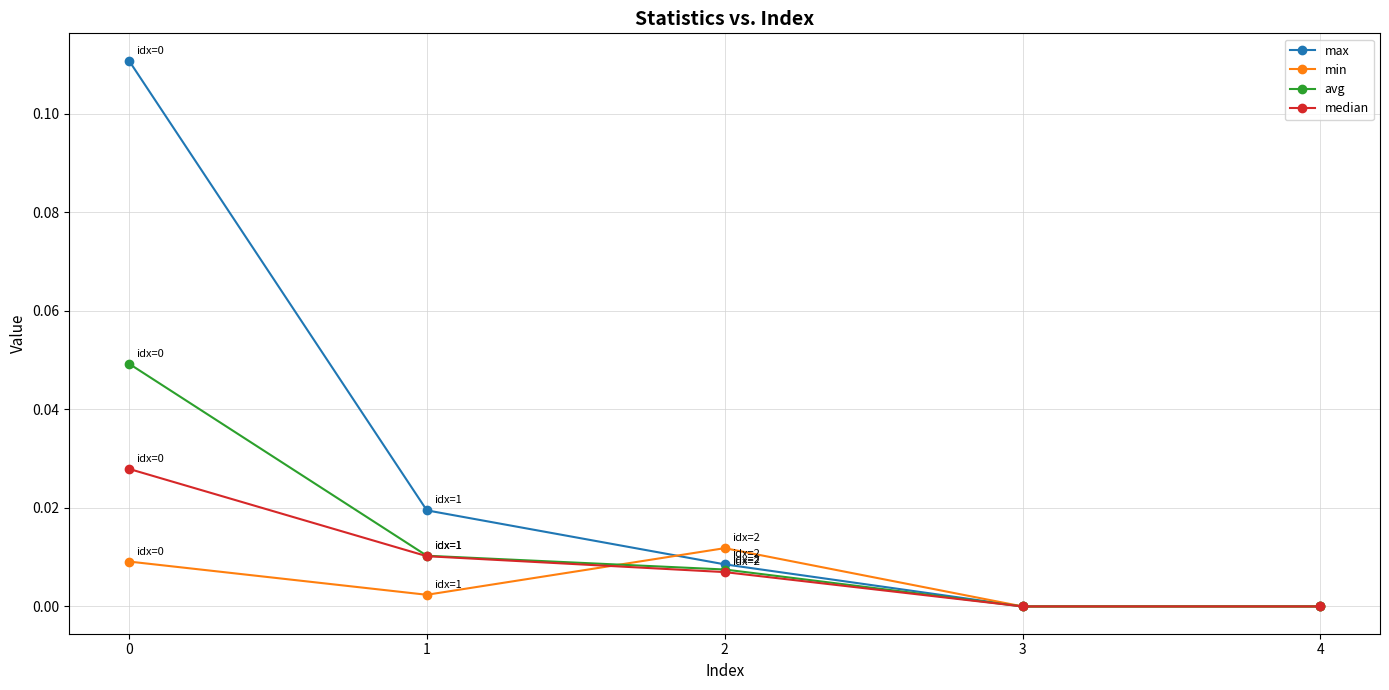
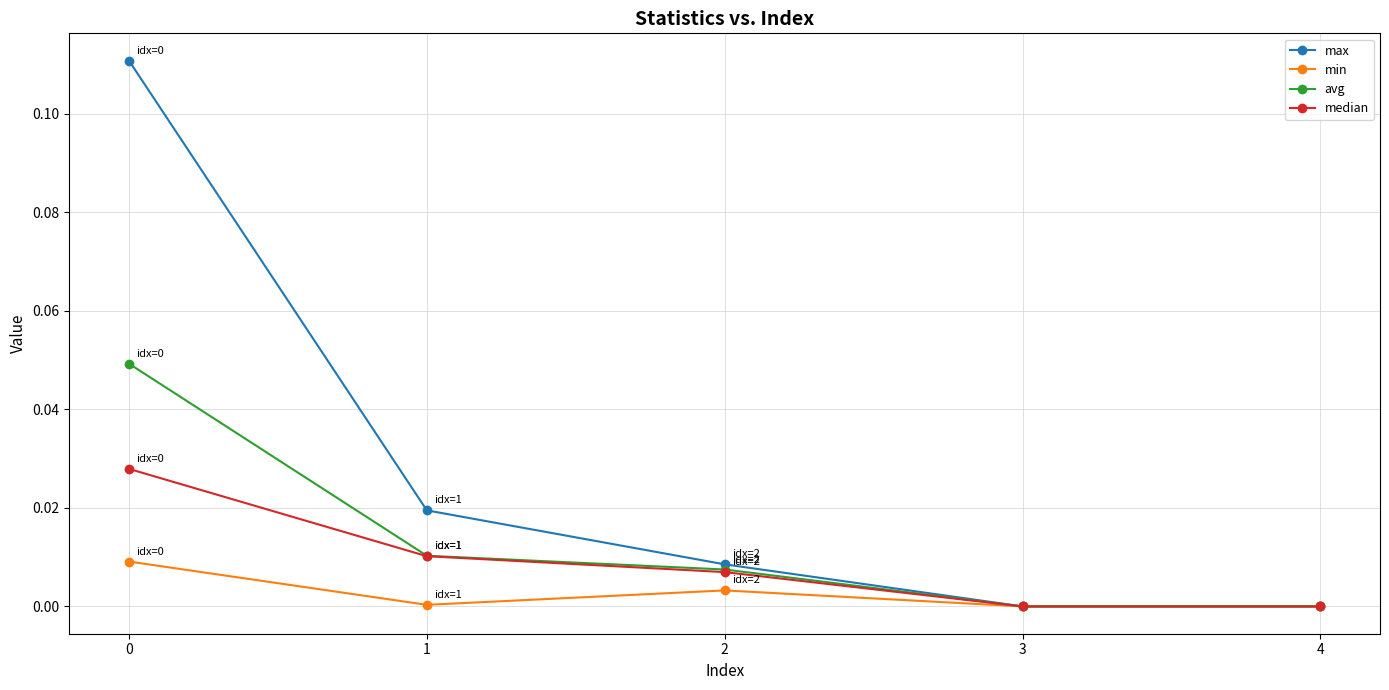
  {
    "max": {
      "0": 0
    },
    "min": {
-     "1": 0.002,
-     "2": 0.012
+     "1": 0.000,
+     "2": 0.003
    },
    "avg": {
      "0": 0
    },
    "median": {
      "0": 0
    }
  }
